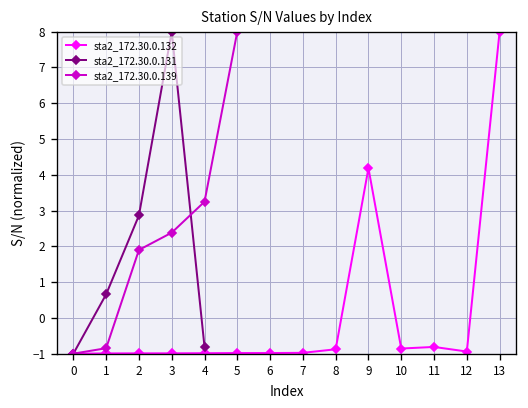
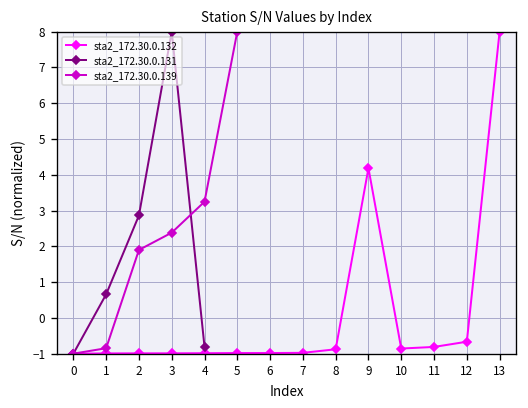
  {
    "sta2_172.30.0.132": {
      "1": -1.0,
      "2": -1.0,
      "3": -1.0,
      "4": -1.0,
      "5": -1.0,
      "6": -1.0,
      "7": -1.0,
      "8": -0.9,
      "9": 4.2,
      "10": -0.9,
      "11": -0.8,
-     "12": -0.9,
+     "12": -0.7,
      "13": 8.0
    },
    "sta2_172.30.0.131": {
      "1": 0.7,
      "2": 2.9,
      "3": 8.0,
      "4": -0.8
    },
    "sta2_172.30.0.139": {
      "1": -0.8,
      "2": 1.9,
      "3": 2.4,
      "4": 3.2,
      "5": 8.0
    }
  }
